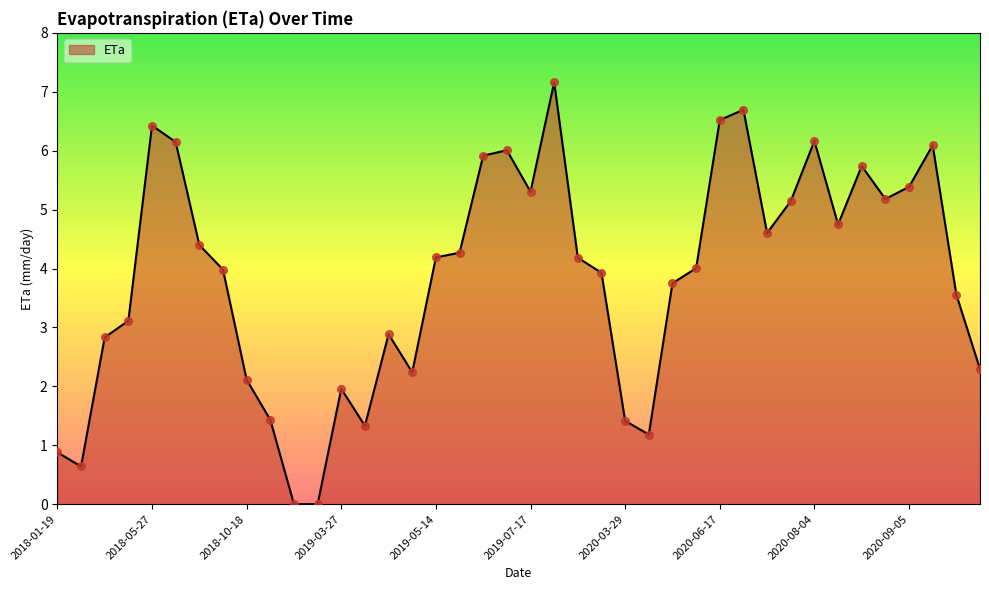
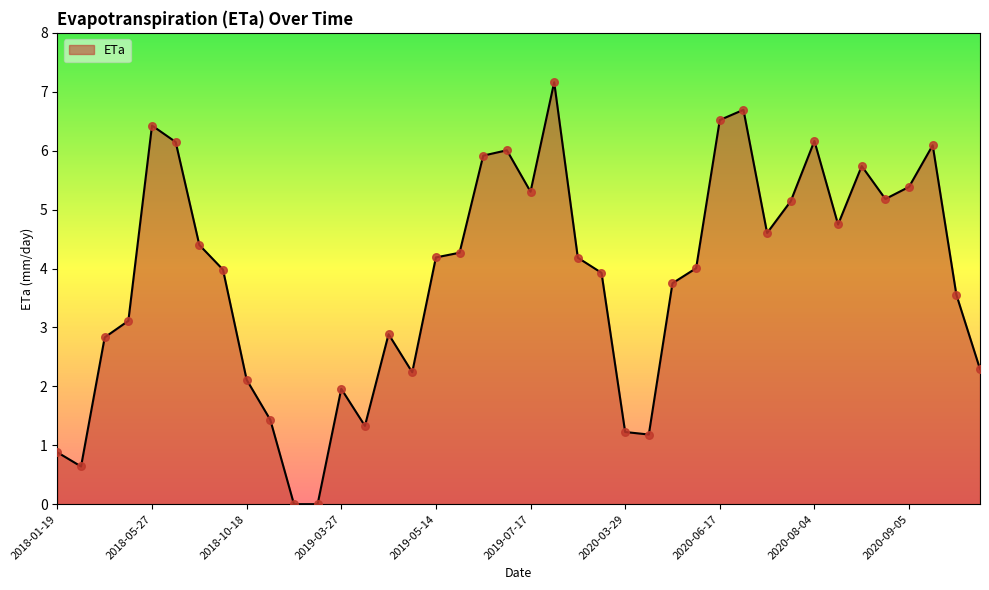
  {
    "2018-01-19": 0.9,
    "2018-05-27": 6.4,
    "2018-10-18": 2.1,
    "2019-03-27": 2.0,
    "2019-05-14": 4.2,
    "2019-07-17": 5.3,
-   "2020-03-29": 1.4,
+   "2020-03-29": 1.2,
    "2020-06-17": 6.5,
    "2020-08-04": 6.2,
    "2020-09-05": 5.4
  }
